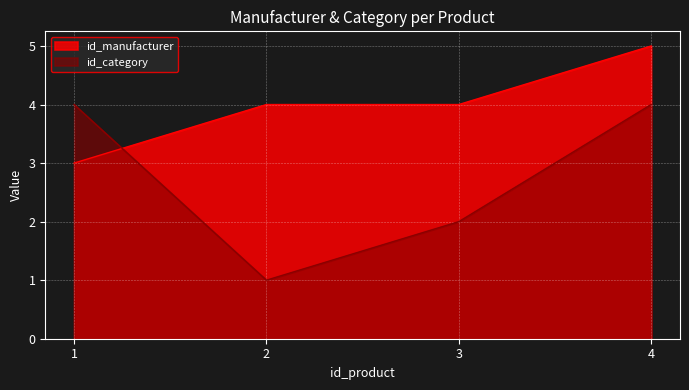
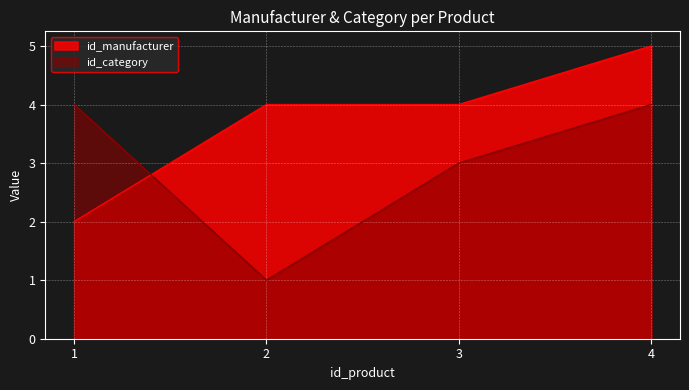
  {
    "id_manufacturer": {
-     "1": 3,
+     "1": 2,
      "2": 4,
      "3": 4,
      "4": 5
    },
    "id_category": {
      "1": 4,
      "2": 1,
-     "3": 2,
+     "3": 3,
      "4": 4
    }
  }
